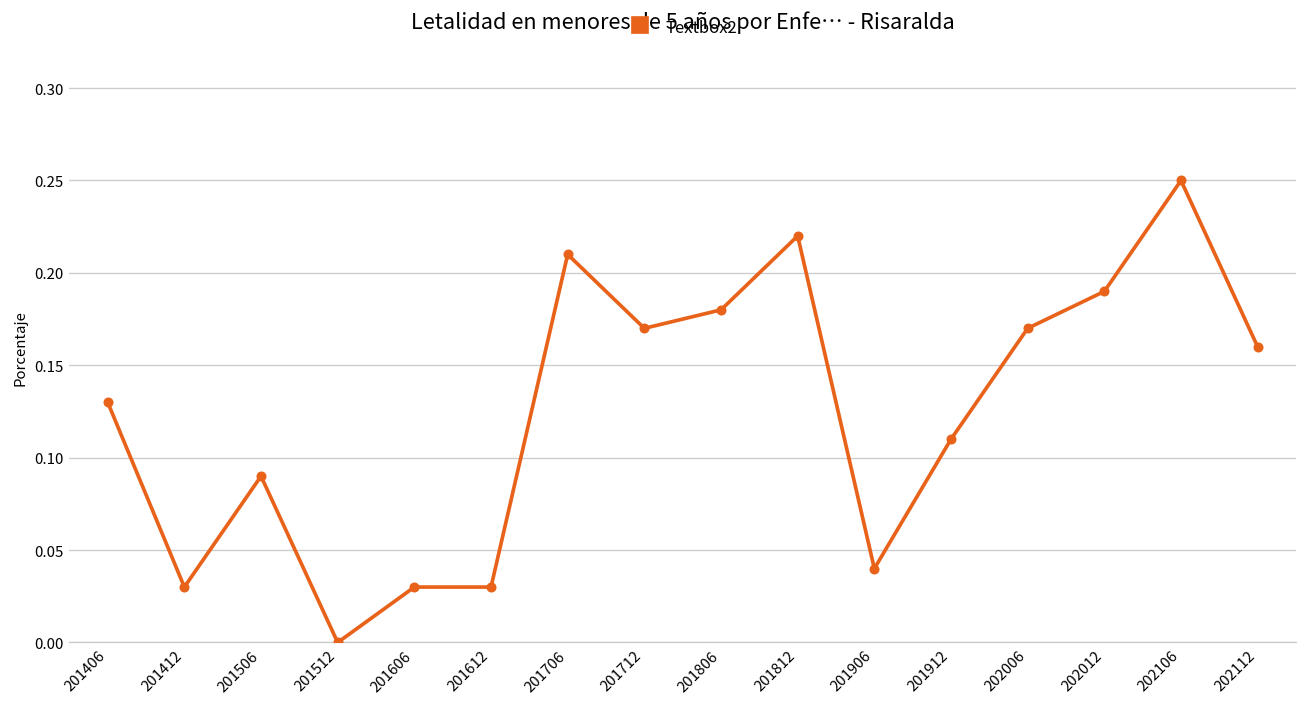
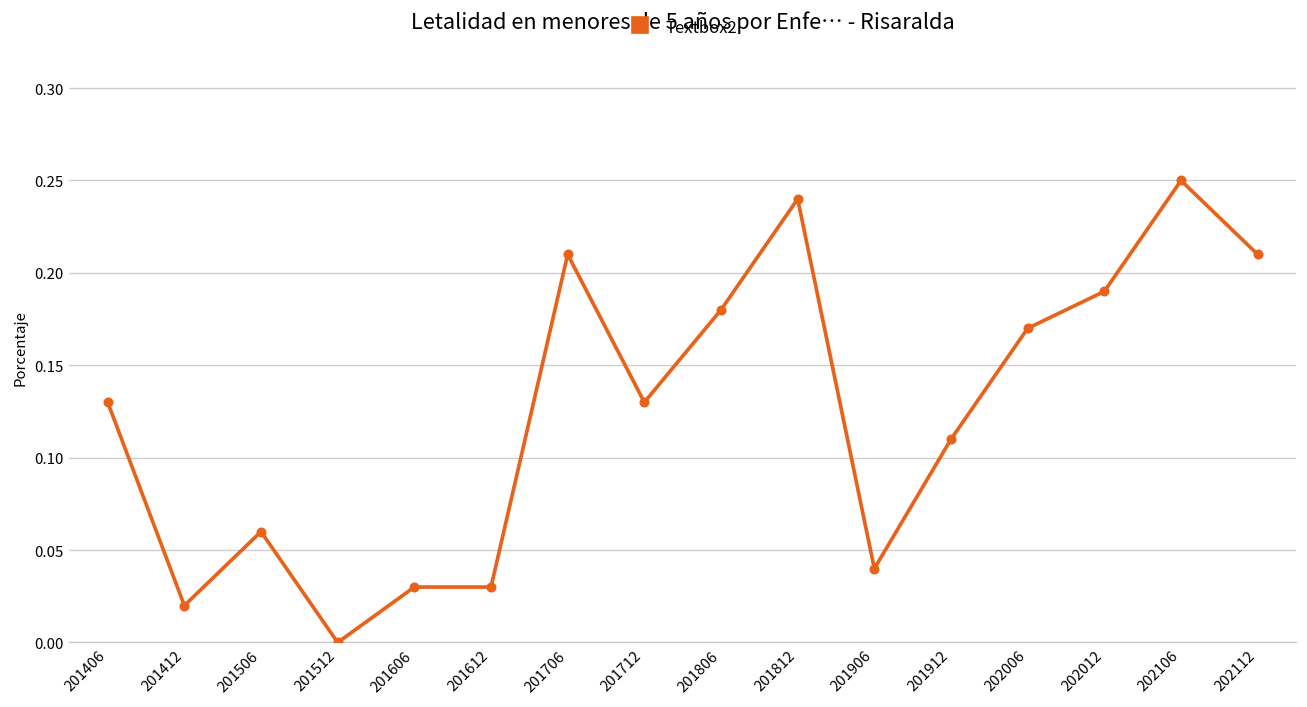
  {
    "201406": 0.13,
-   "201412": 0.03,
-   "201506": 0.09,
+   "201412": 0.02,
+   "201506": 0.06,
    "201512": 0.00,
    "201606": 0.03,
    "201612": 0.03,
    "201706": 0.21,
-   "201712": 0.17,
+   "201712": 0.13,
    "201806": 0.18,
-   "201812": 0.22,
+   "201812": 0.24,
    "201906": 0.04,
    "201912": 0.11,
    "202006": 0.17,
    "202012": 0.19,
    "202106": 0.25,
-   "202112": 0.16
+   "202112": 0.21
  }
